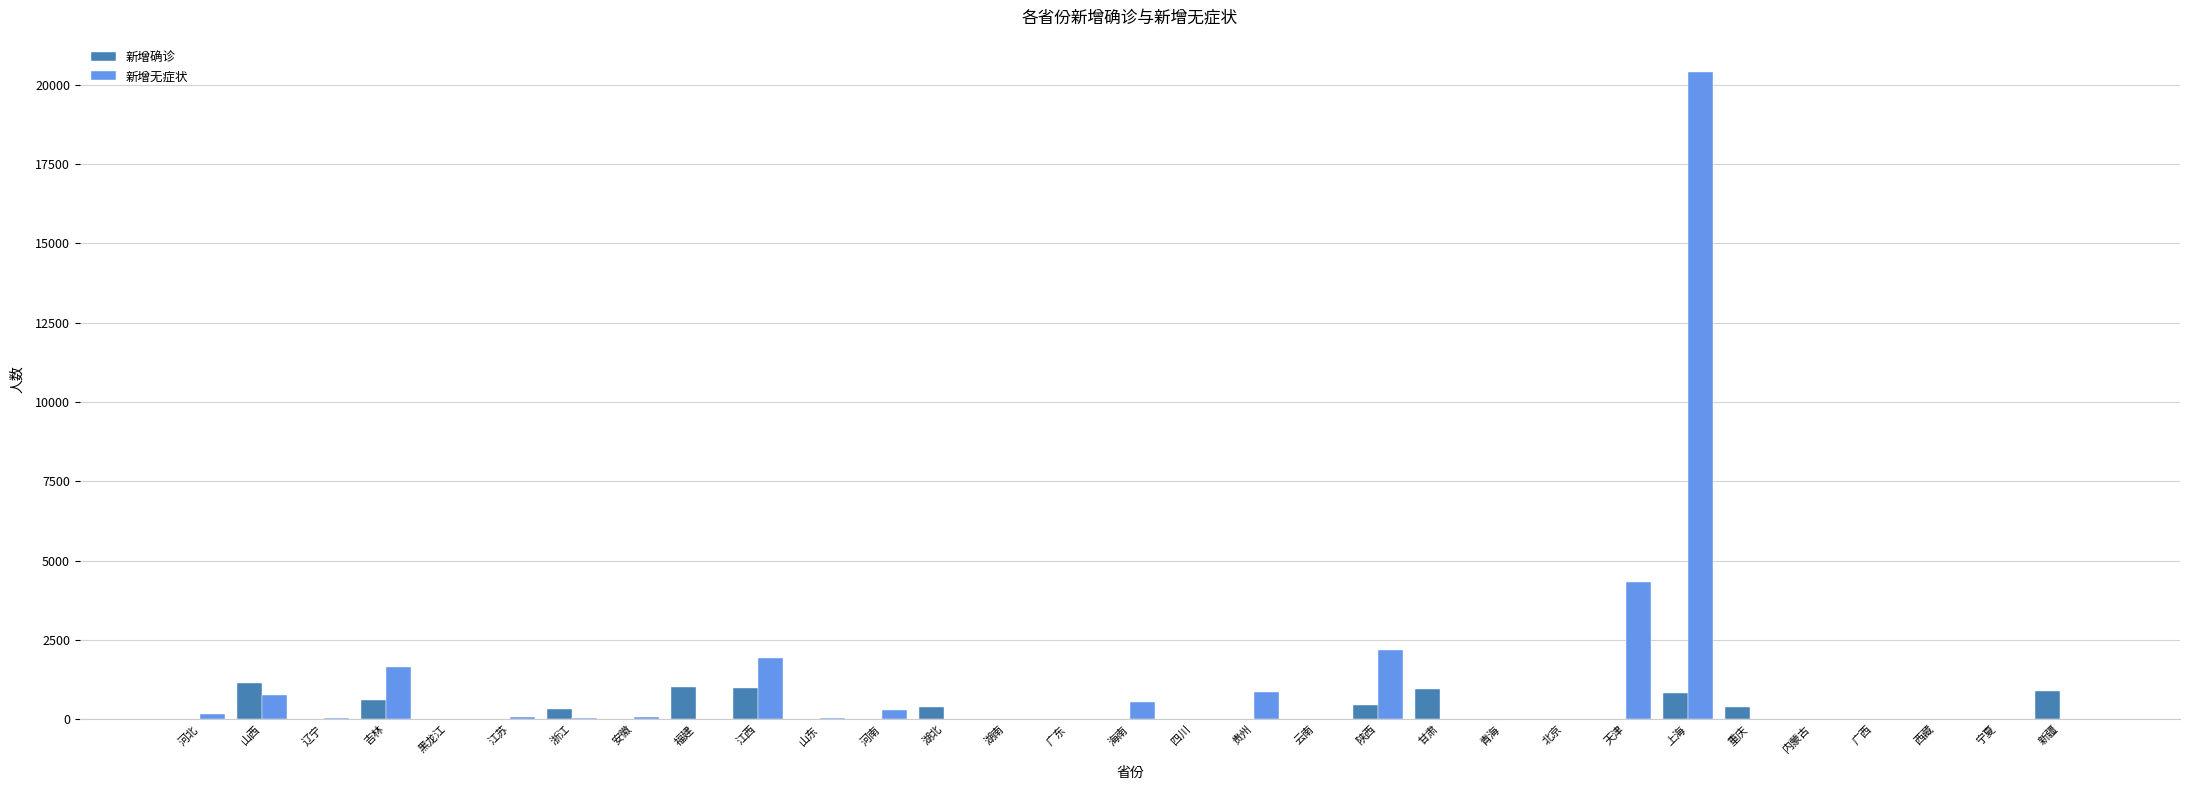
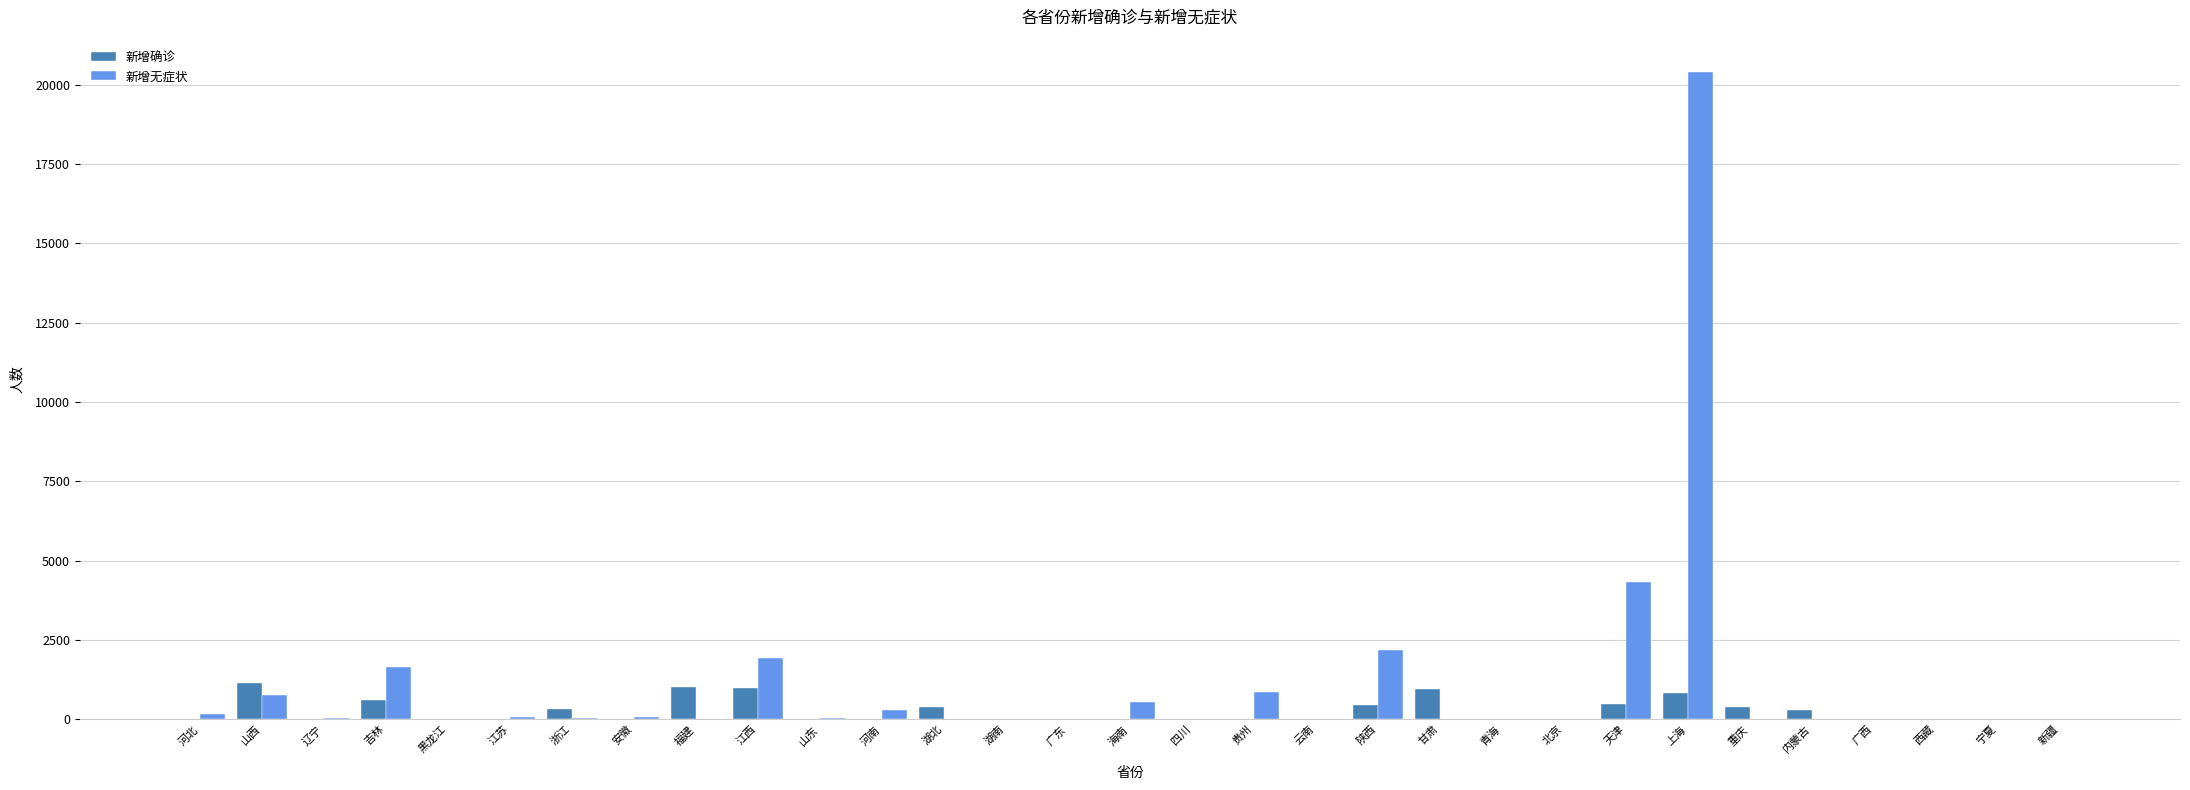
  {
    "新增确诊": {
      "山西": 1100,
      "吉林": 600,
      "浙江": 300,
      "安徽": 0,
      "福建": 1000,
      "江西": 1000,
      "河南": 0,
      "湖北": 400,
      "贵州": 0,
      "陕西": 400,
      "甘肃": 1000,
      "青海": 0,
-     "天津": 0,
+     "天津": 500,
      "上海": 800,
      "重庆": 400,
-     "内蒙古": 0,
+     "内蒙古": 300,
      "西藏": 0,
      "宁夏": 0,
-     "新疆": 900
+     "新疆": 0
    },
    "新增无症状": {
      "河北": 200,
      "山西": 800,
      "吉林": 1600,
      "江西": 1900,
      "河南": 300,
      "湖南": 0,
      "海南": 500,
      "四川": 0,
      "贵州": 900,
      "陕西": 2200,
      "甘肃": 0,
      "天津": 4300,
      "上海": 20400,
      "重庆": 0,
      "内蒙古": 0,
      "西藏": 0,
      "宁夏": 0
    }
  }
